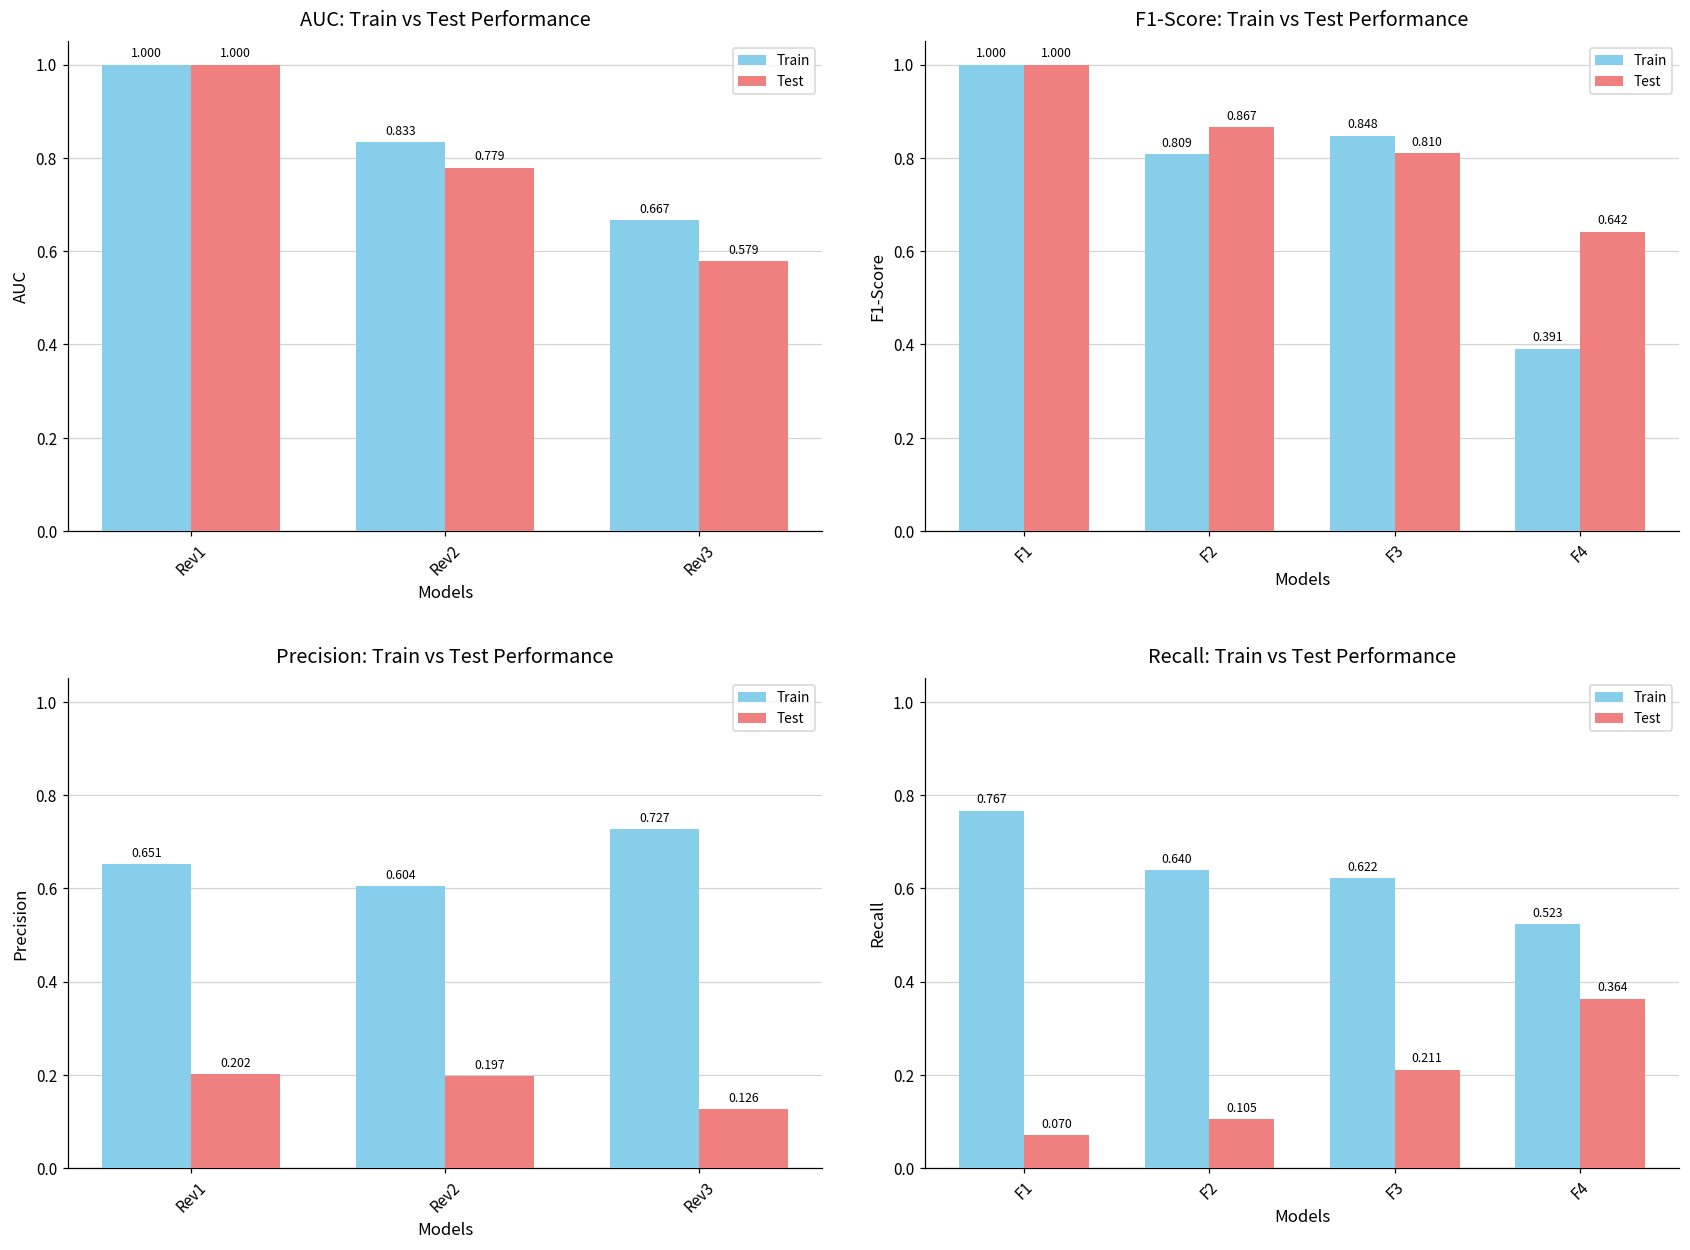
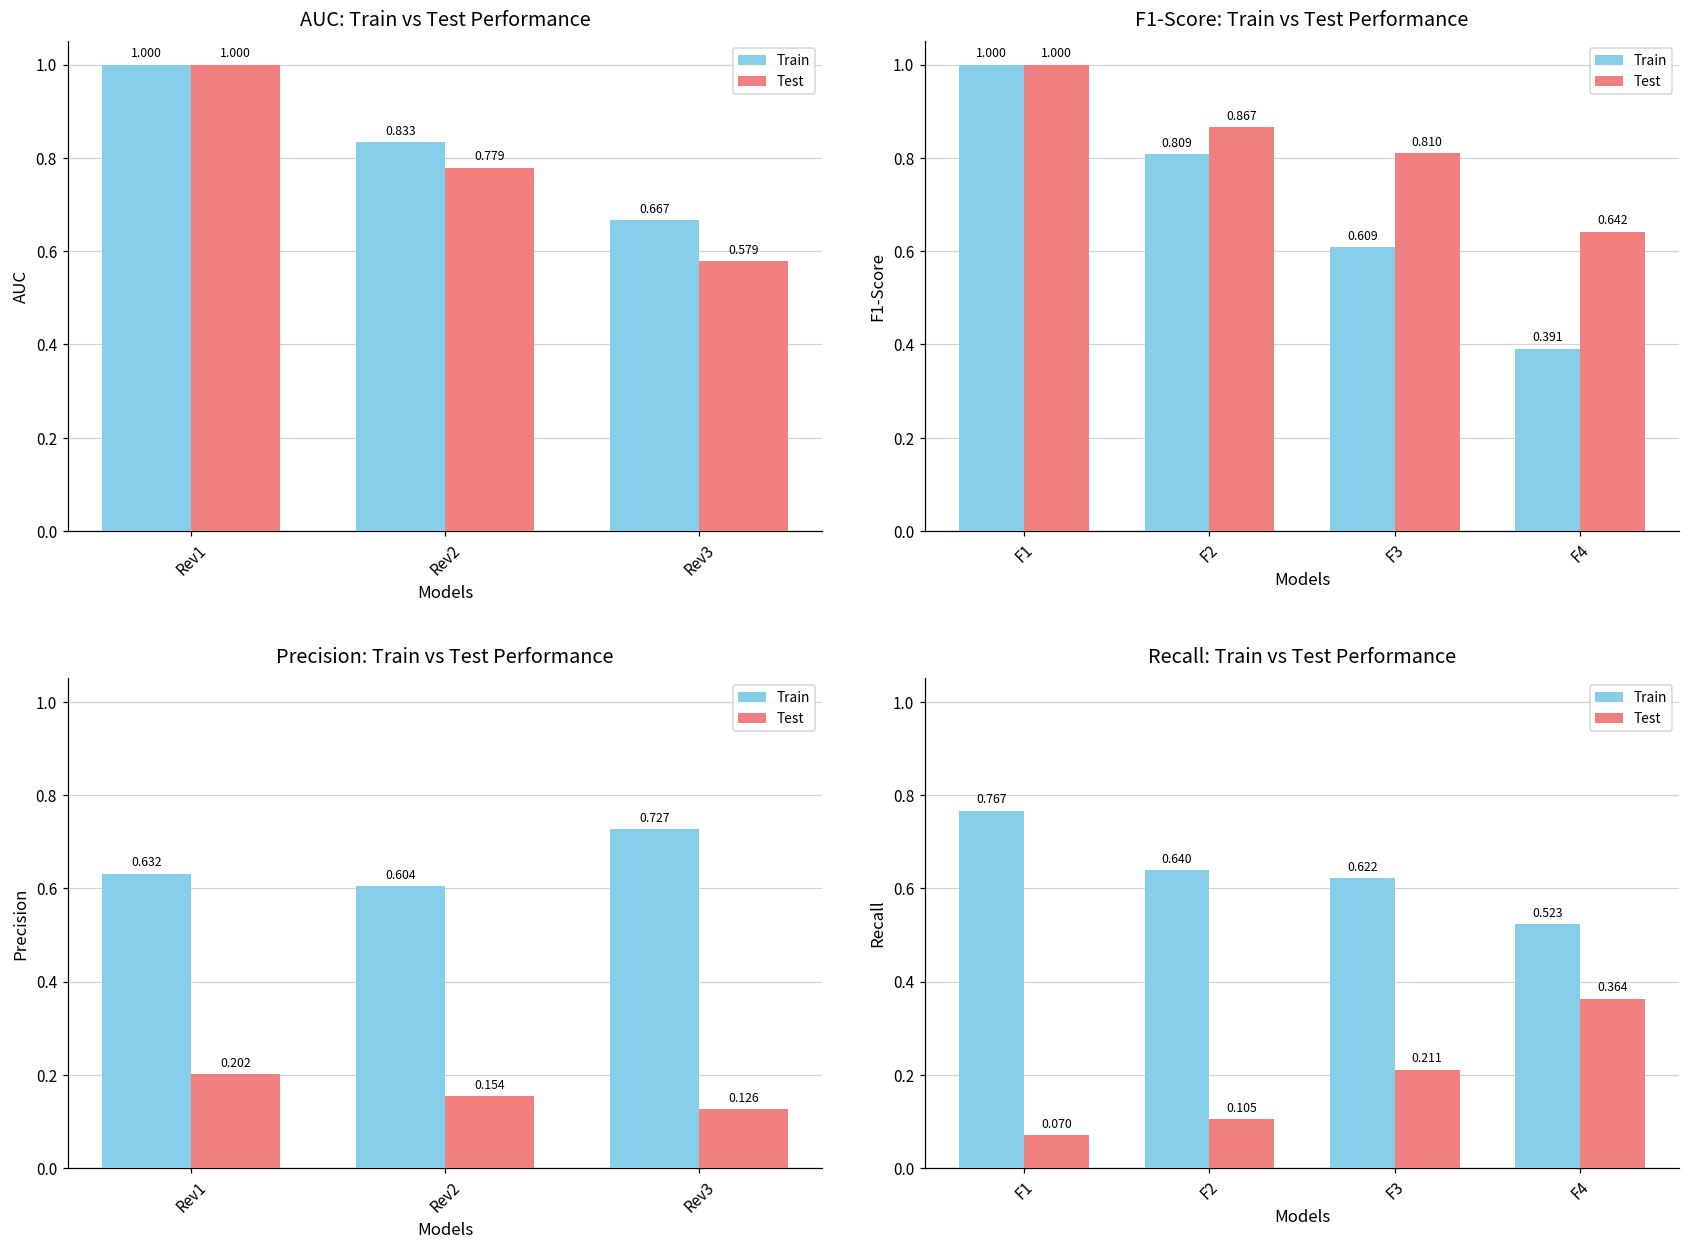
  {
    "AUC: Train vs Test Performance": {
      "Train": {
        "Rev1": 1.000,
        "Rev2": 0.833,
        "Rev3": 0.667
      },
      "Test": {
        "Rev1": 1.000,
        "Rev2": 0.779,
        "Rev3": 0.579
      }
    },
    "F1-Score: Train vs Test Performance": {
      "Train": {
        "F1": 1.000,
        "F2": 0.809,
-       "F3": 0.848,
+       "F3": 0.609,
        "F4": 0.391
      },
      "Test": {
        "F1": 1.000,
        "F2": 0.867,
        "F3": 0.810,
        "F4": 0.642
      }
    },
    "Precision: Train vs Test Performance": {
      "Train": {
-       "Rev1": 0.651,
+       "Rev1": 0.632,
        "Rev2": 0.604,
        "Rev3": 0.727
      },
      "Test": {
        "Rev1": 0.202,
-       "Rev2": 0.197,
+       "Rev2": 0.154,
        "Rev3": 0.126
      }
    },
    "Recall: Train vs Test Performance": {
      "Train": {
        "F1": 0.767,
        "F2": 0.640,
        "F3": 0.622,
        "F4": 0.523
      },
      "Test": {
        "F1": 0.070,
        "F2": 0.105,
        "F3": 0.211,
        "F4": 0.364
      }
    }
  }
